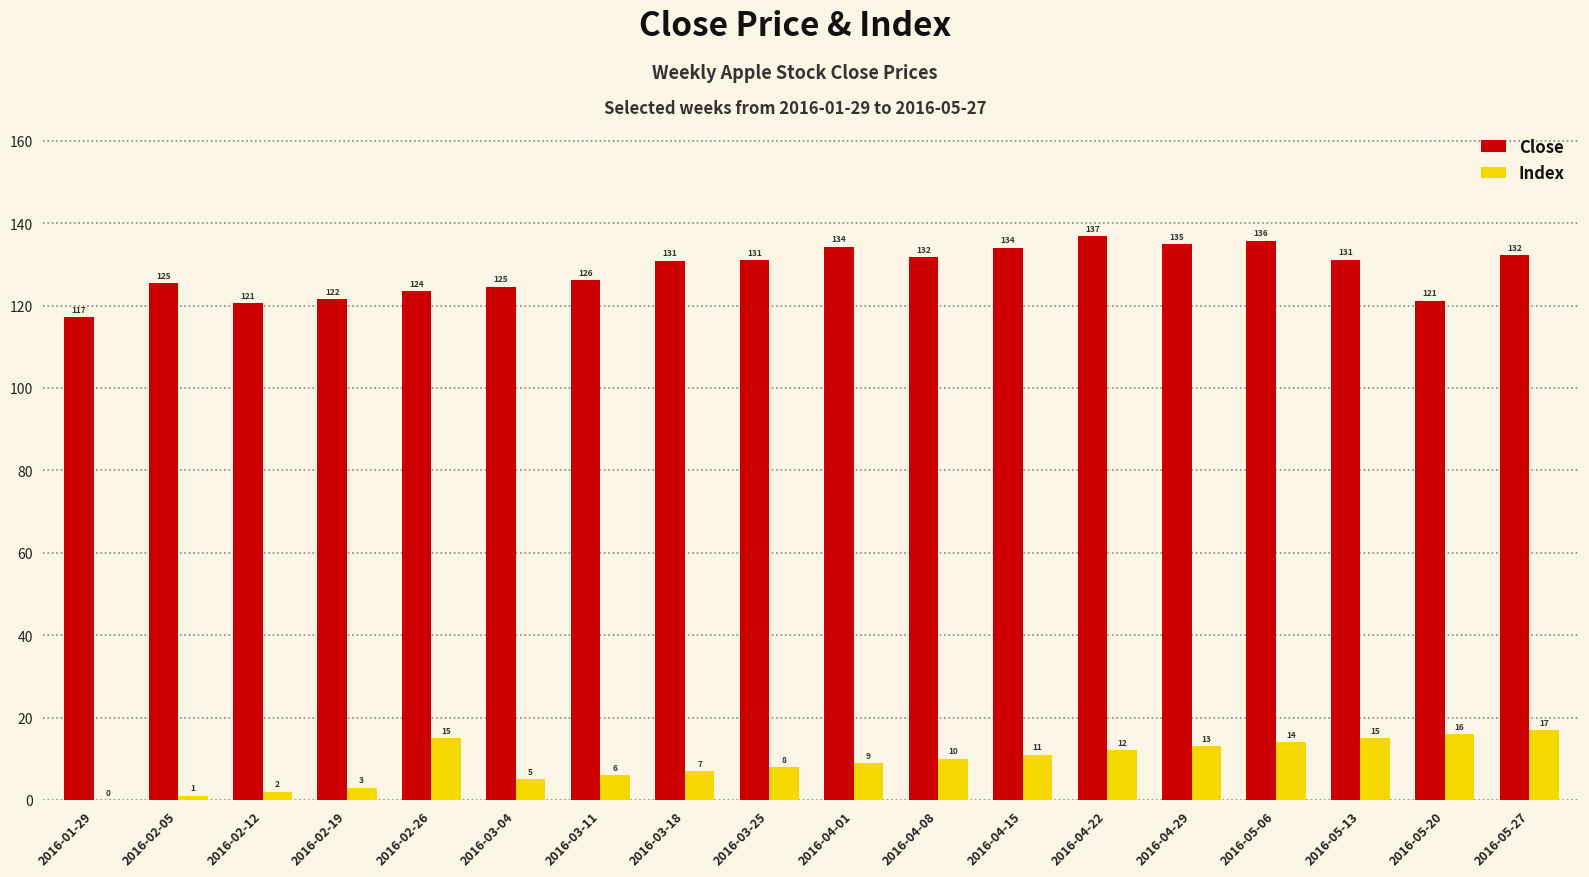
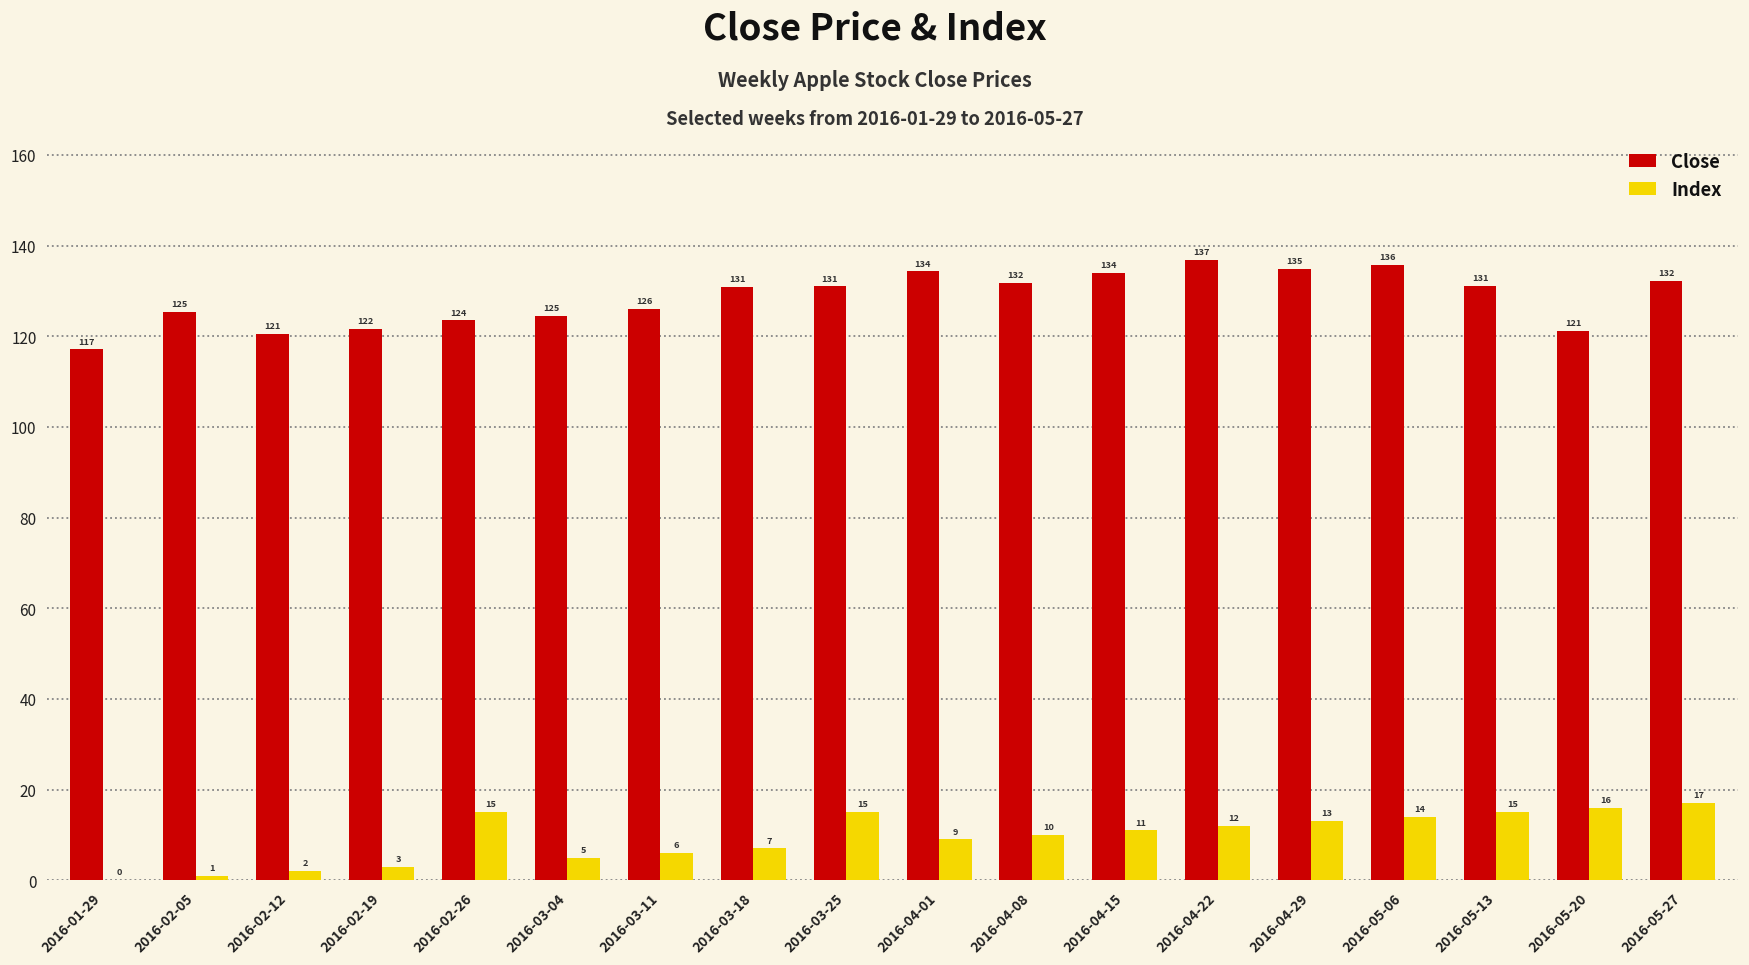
  {
    "Close": {
      "2016-01-29": 117,
      "2016-02-05": 125,
      "2016-02-12": 121,
      "2016-02-19": 122,
      "2016-02-26": 124,
      "2016-03-04": 125,
      "2016-03-11": 126,
      "2016-03-18": 131,
      "2016-03-25": 131,
      "2016-04-01": 134,
      "2016-04-08": 132,
      "2016-04-15": 134,
      "2016-04-22": 137,
      "2016-04-29": 135,
      "2016-05-06": 136,
      "2016-05-13": 131,
      "2016-05-20": 121,
      "2016-05-27": 132
    },
    "Index": {
      "2016-01-29": 0,
      "2016-02-05": 1,
      "2016-02-12": 2,
      "2016-02-19": 3,
      "2016-02-26": 15,
      "2016-03-04": 5,
      "2016-03-11": 6,
      "2016-03-18": 7,
-     "2016-03-25": 8,
+     "2016-03-25": 15,
      "2016-04-01": 9,
      "2016-04-08": 10,
      "2016-04-15": 11,
      "2016-04-22": 12,
      "2016-04-29": 13,
      "2016-05-06": 14,
      "2016-05-13": 15,
      "2016-05-20": 16,
      "2016-05-27": 17
    }
  }
